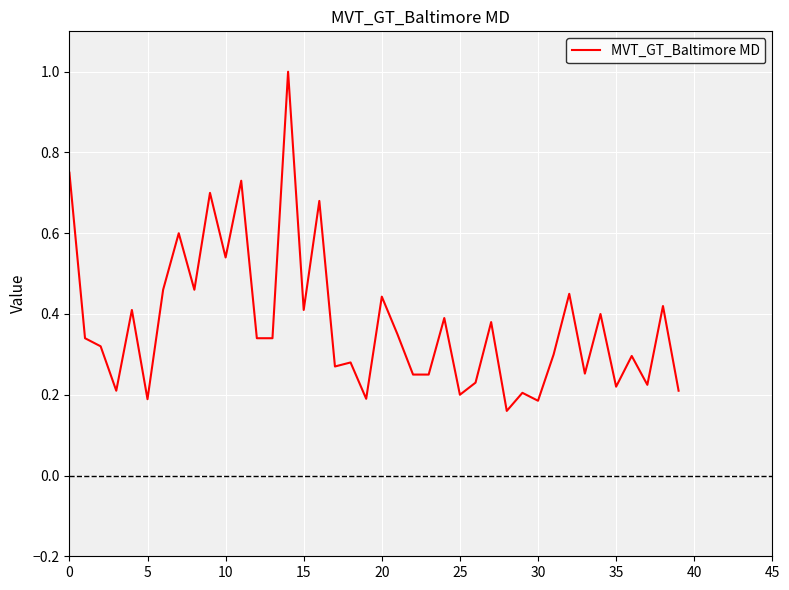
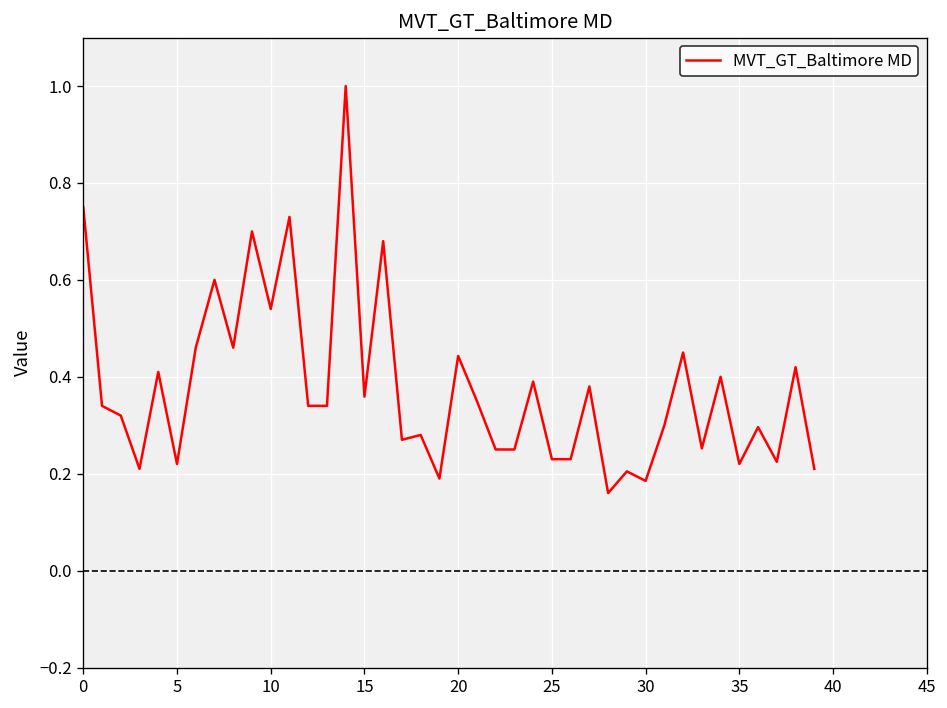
  {
    "0": 0.75,
-   "5": 0.19,
+   "5": 0.22,
    "10": 0.54,
-   "15": 0.41,
+   "15": 0.36,
    "20": 0.44,
-   "25": 0.20,
+   "25": 0.23,
    "30": 0.19,
    "35": 0.22
  }
